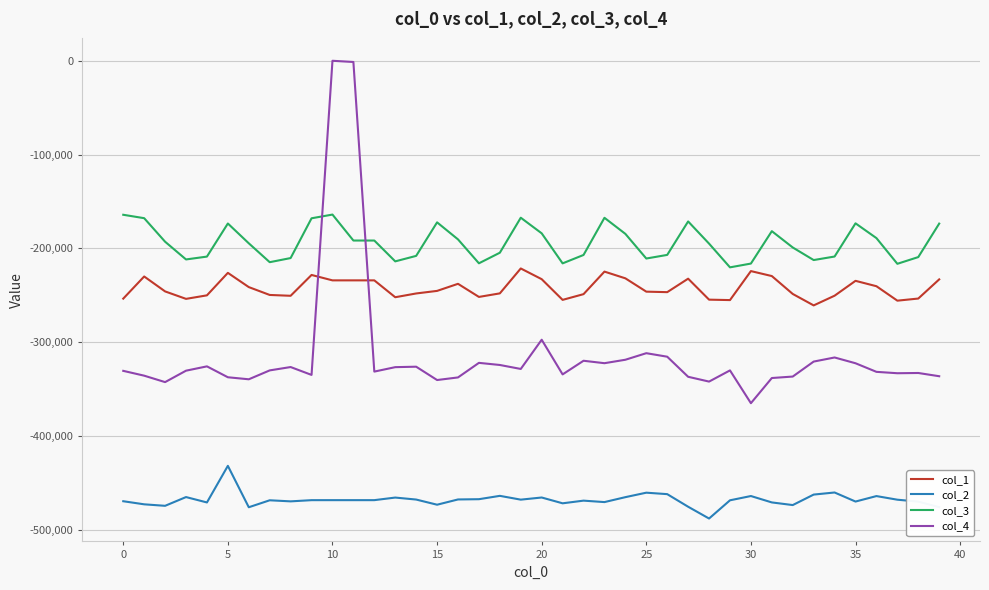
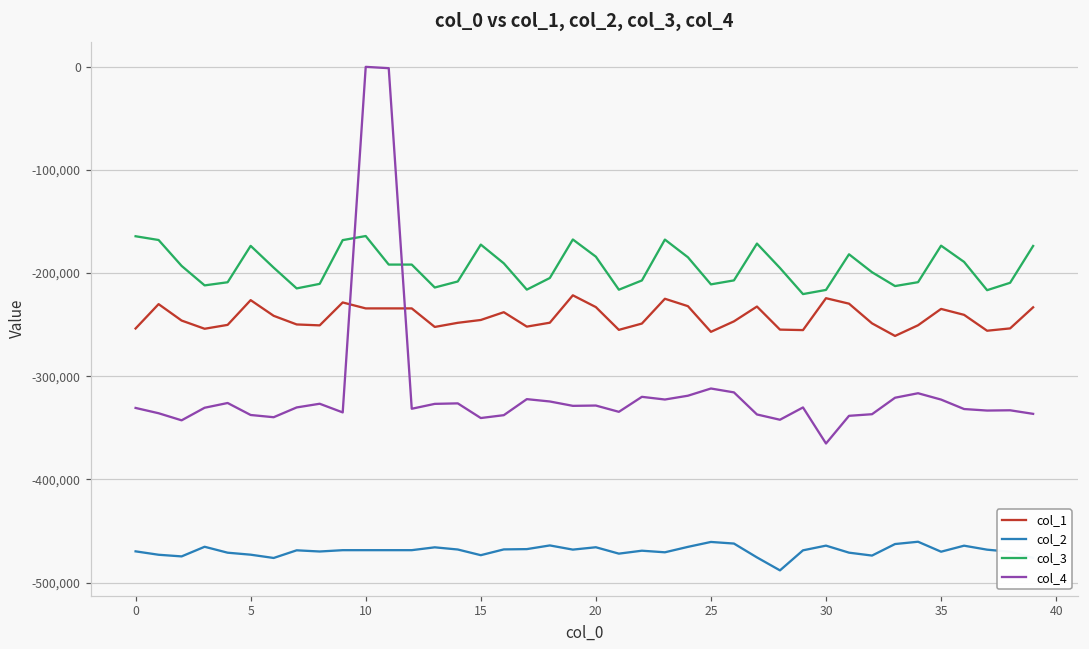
  {
    "col_1": {
      "0": "-250,000",
      "5": "-230,000",
      "10": "-230,000",
      "15": "-250,000",
      "20": "-230,000",
-     "25": "-250,000",
+     "25": "-260,000",
      "30": "-220,000",
      "35": "-230,000"
    },
    "col_2": {
      "0": "-470,000",
-     "5": "-430,000",
+     "5": "-470,000",
      "10": "-470,000",
      "15": "-470,000",
      "20": "-470,000",
      "25": "-460,000",
      "30": "-460,000",
      "35": "-470,000"
    },
    "col_3": {
      "0": "-160,000",
      "5": "-170,000",
      "10": "-160,000",
      "15": "-170,000",
      "20": "-180,000",
      "25": "-210,000",
      "30": "-220,000",
      "35": "-170,000"
    },
    "col_4": {
      "0": "-330,000",
      "5": "-340,000",
      "10": "0",
      "15": "-340,000",
-     "20": "-300,000",
+     "20": "-330,000",
      "25": "-310,000",
      "30": "-370,000",
      "35": "-320,000"
    }
  }
